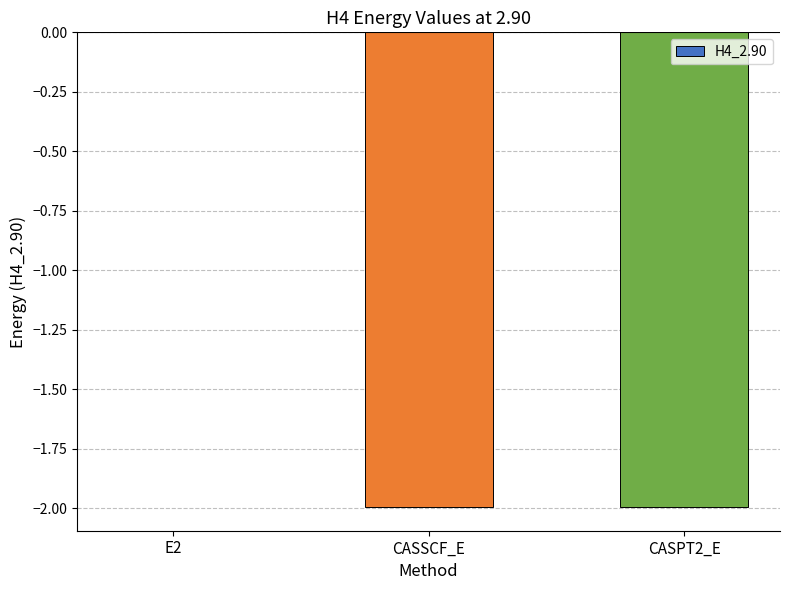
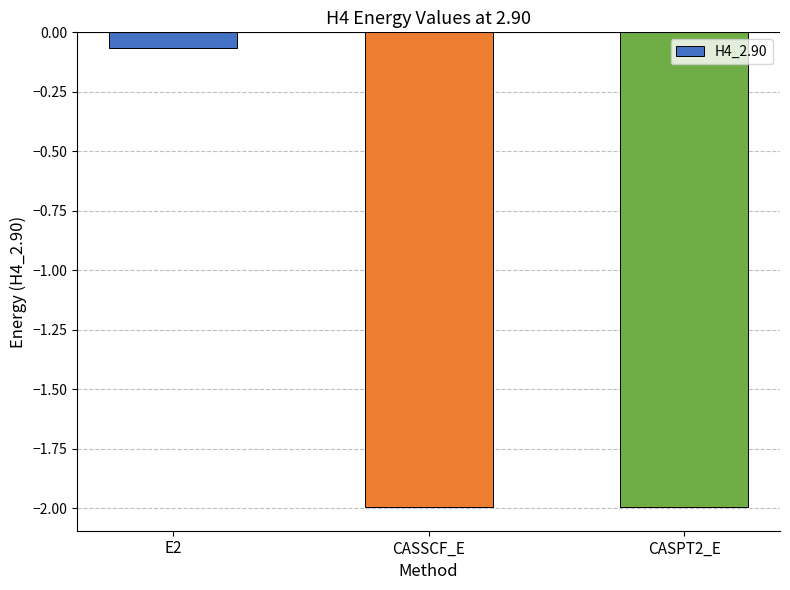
  {
-   "E2": 0.00,
+   "E2": -0.07,
    "CASSCF_E": -1.99,
    "CASPT2_E": -2.00
  }
